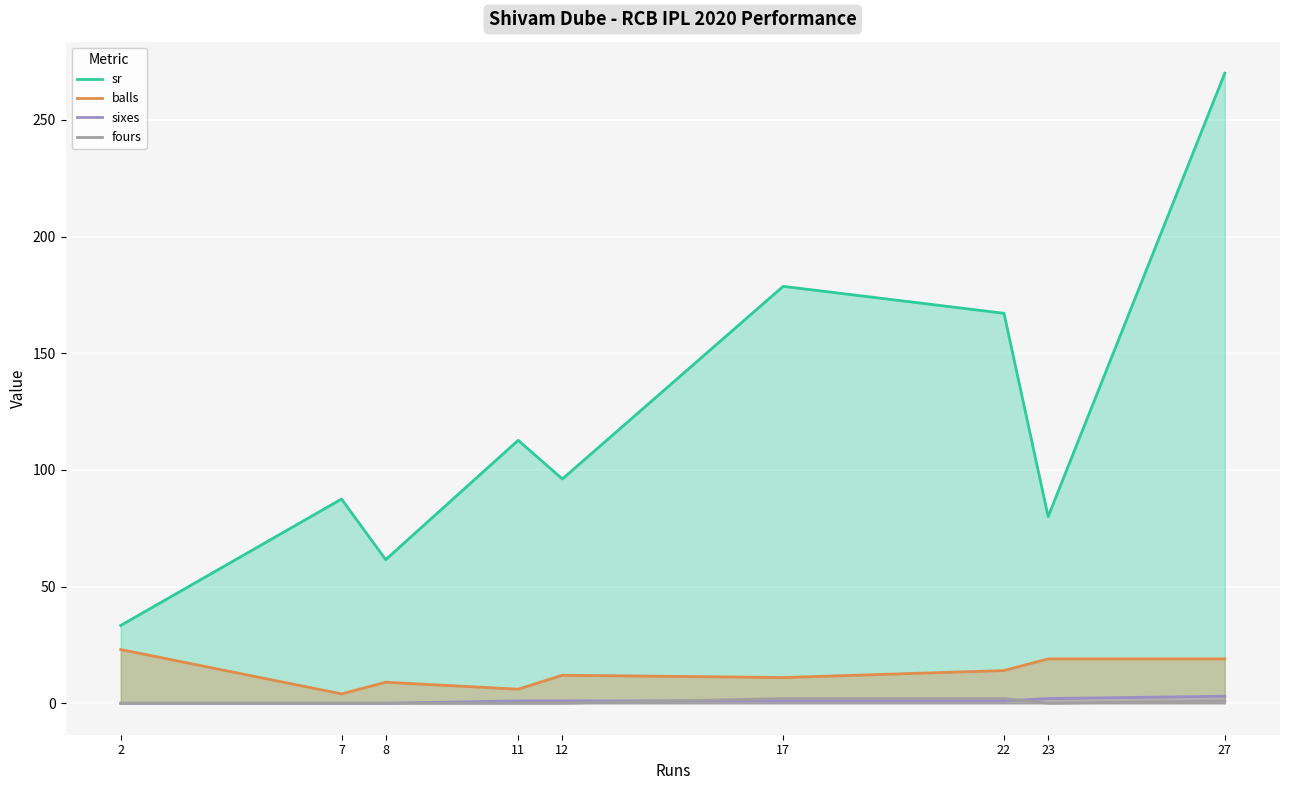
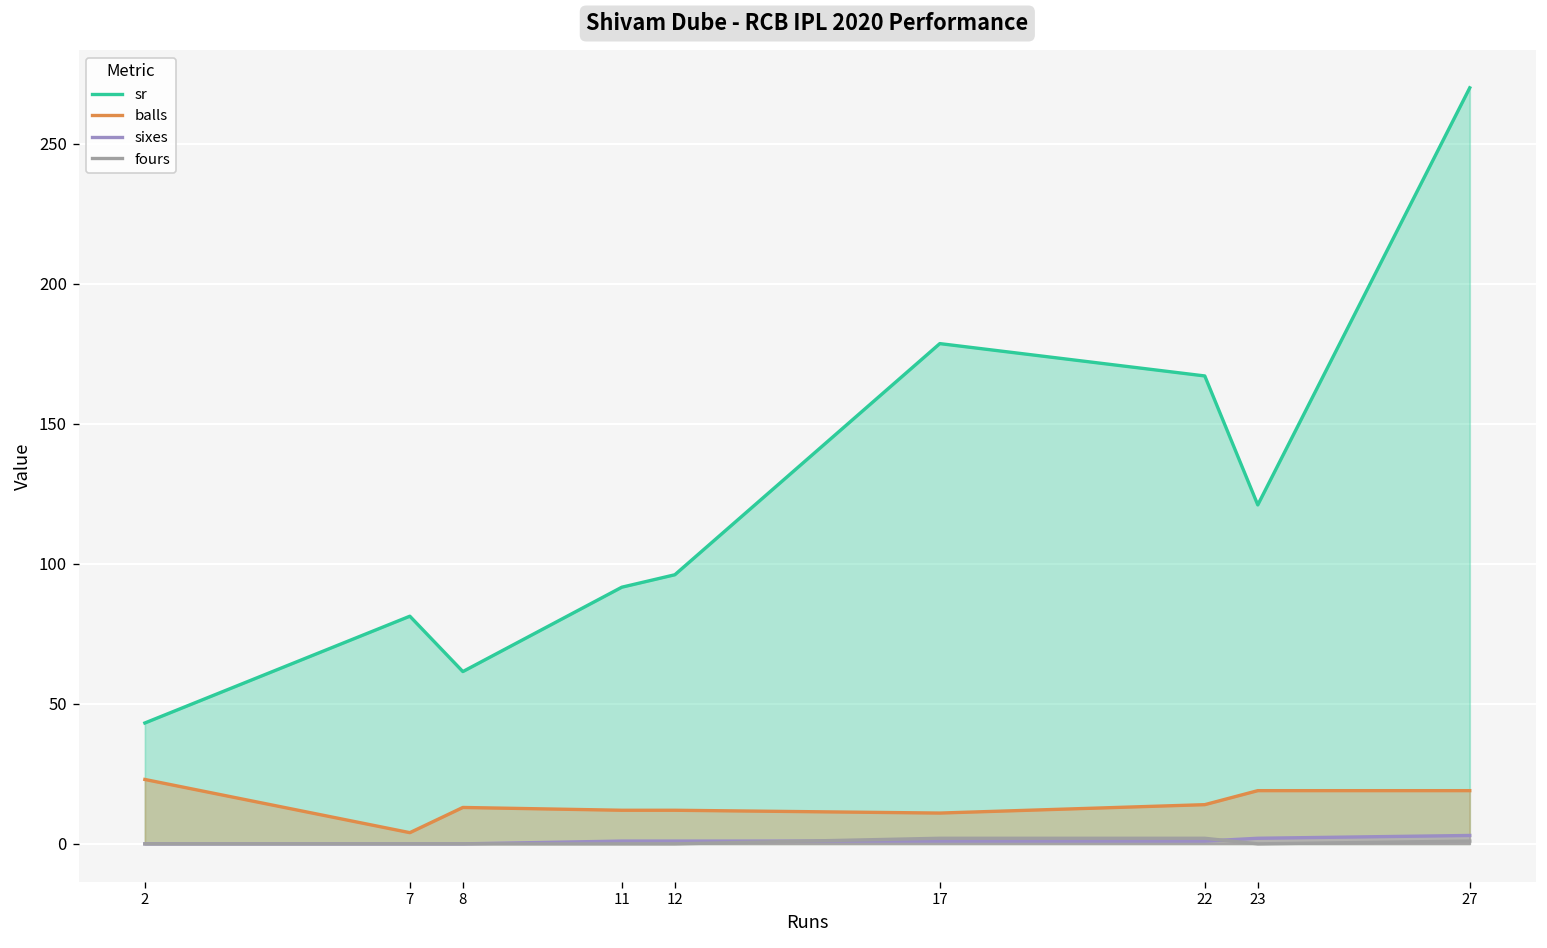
  {
    "sr": {
-     "2": 33,
-     "7": 88,
+     "2": 43,
+     "7": 81,
      "8": 62,
-     "11": 113,
+     "11": 92,
      "12": 96,
      "17": 179,
      "22": 167,
-     "23": 80,
+     "23": 121,
      "27": 270
    },
    "balls": {
      "2": 23,
      "7": 4,
-     "8": 9,
-     "11": 6,
+     "8": 13,
+     "11": 12,
      "12": 12,
      "17": 11,
      "22": 14,
      "23": 19,
      "27": 19
    }
  }
